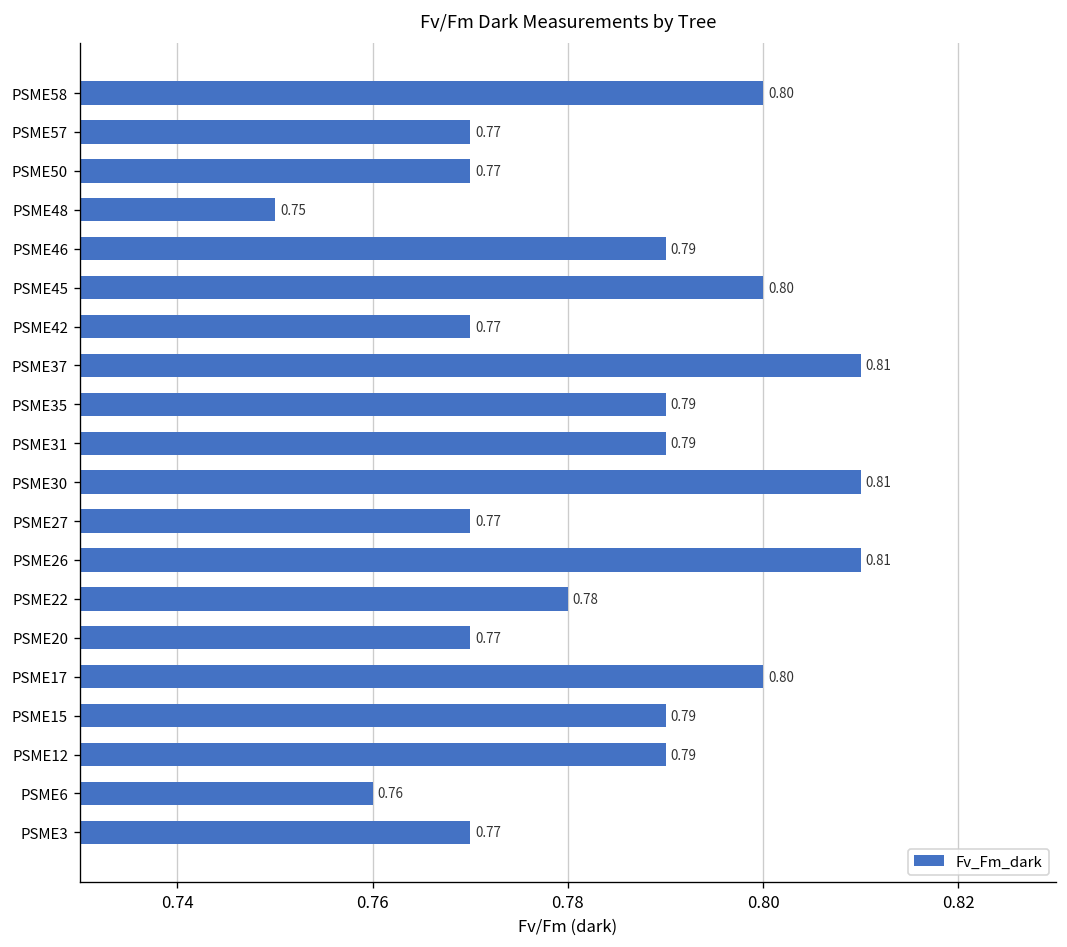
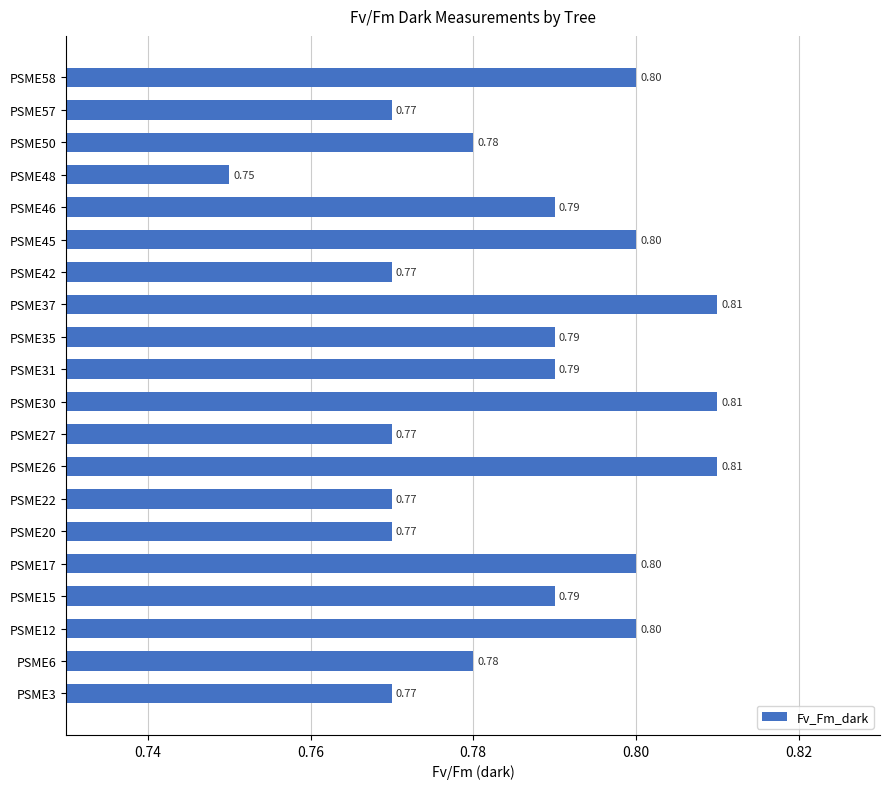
  {
    "PSME58": 0.80,
    "PSME57": 0.77,
-   "PSME50": 0.77,
+   "PSME50": 0.78,
    "PSME48": 0.75,
    "PSME46": 0.79,
    "PSME45": 0.80,
    "PSME42": 0.77,
    "PSME37": 0.81,
    "PSME35": 0.79,
    "PSME31": 0.79,
    "PSME30": 0.81,
    "PSME27": 0.77,
    "PSME26": 0.81,
-   "PSME22": 0.78,
+   "PSME22": 0.77,
    "PSME20": 0.77,
    "PSME17": 0.80,
    "PSME15": 0.79,
-   "PSME12": 0.79,
-   "PSME6": 0.76,
+   "PSME12": 0.80,
+   "PSME6": 0.78,
    "PSME3": 0.77
  }
